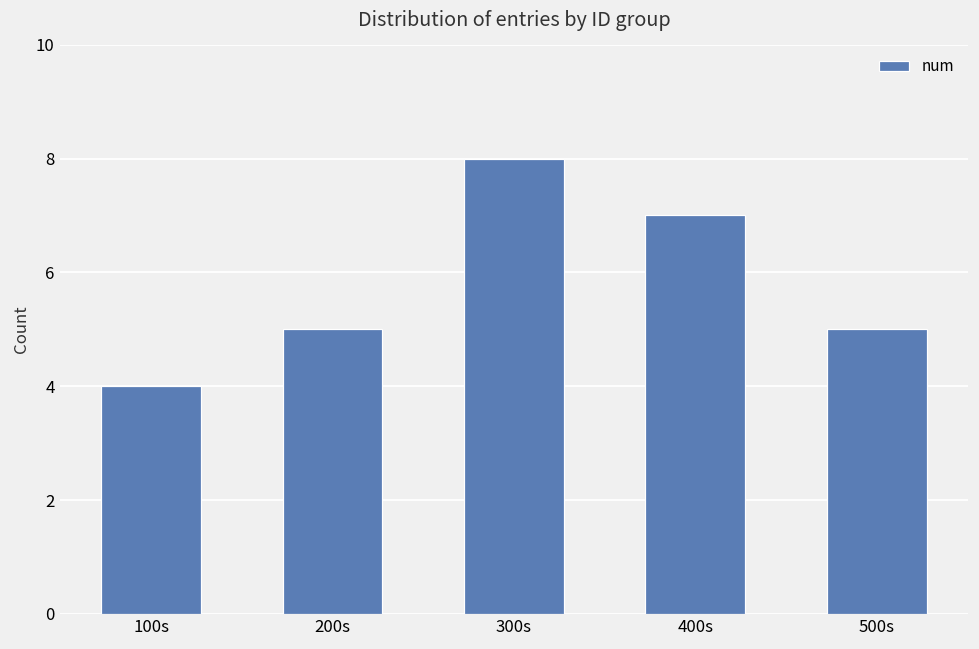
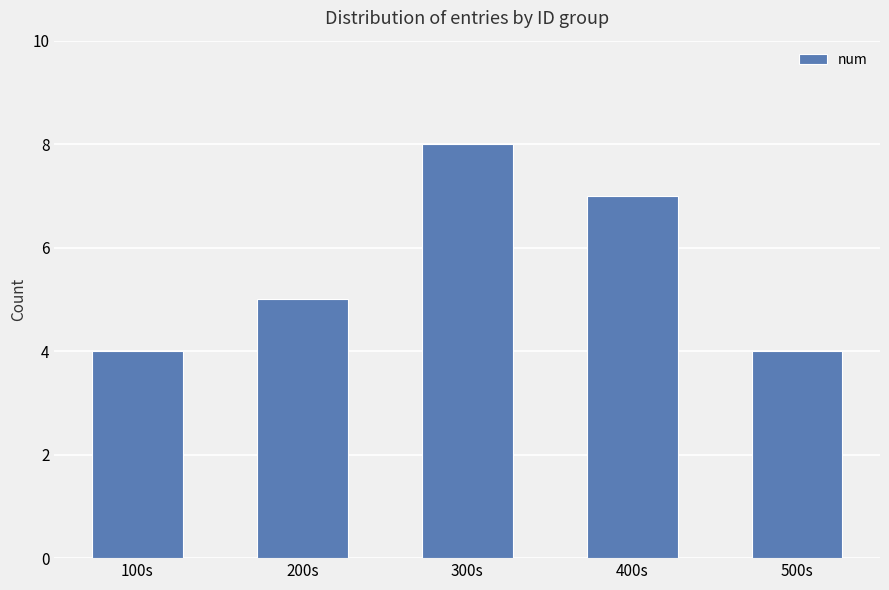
  {
    "100s": 4,
    "200s": 5,
    "300s": 8,
    "400s": 7,
-   "500s": 5
+   "500s": 4
  }
